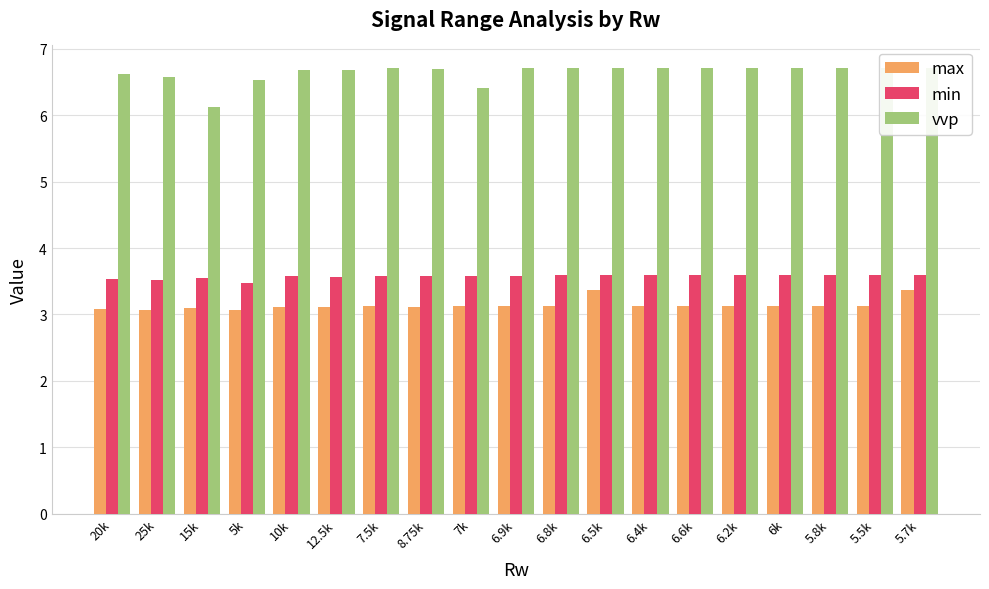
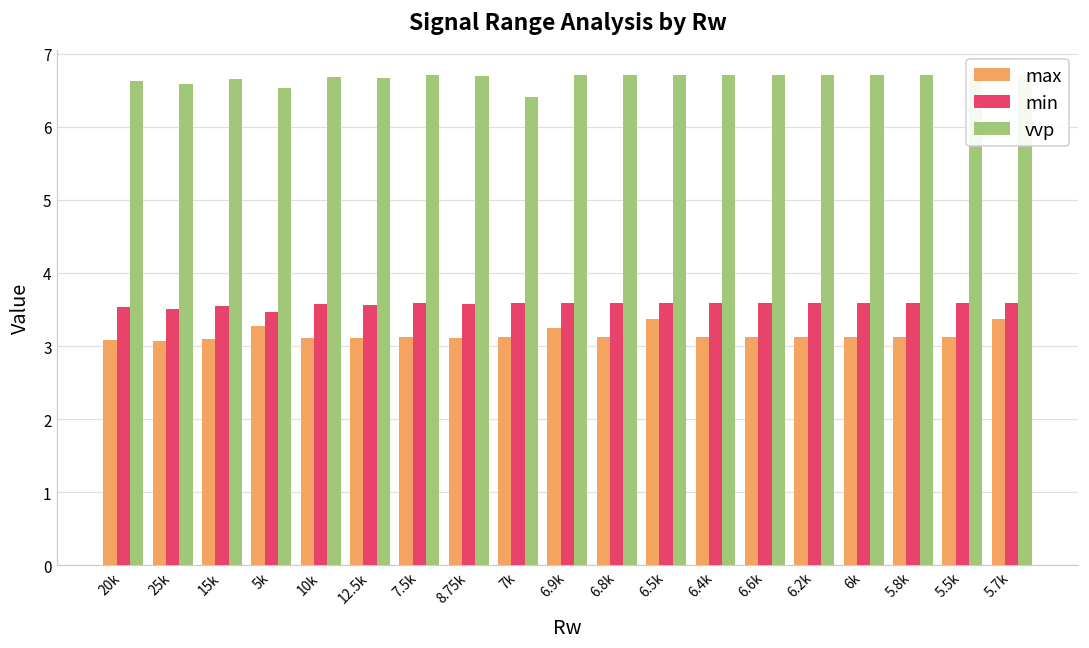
  {
    "max": {
      "20k": 3.1,
      "25k": 3.1,
      "15k": 3.1,
-     "5k": 3.1,
+     "5k": 3.3,
      "10k": 3.1,
      "12.5k": 3.1,
      "7.5k": 3.1,
      "8.75k": 3.1,
      "7k": 3.1,
-     "6.9k": 3.1,
+     "6.9k": 3.2,
      "6.8k": 3.1,
      "6.5k": 3.4,
      "6.4k": 3.1,
      "6.6k": 3.1,
      "6.2k": 3.1,
      "6k": 3.1,
      "5.8k": 3.1,
      "5.5k": 3.1,
      "5.7k": 3.4
    },
    "min": {
      "20k": 3.5,
      "25k": 3.5,
      "15k": 3.6,
      "5k": 3.5,
      "10k": 3.6,
      "12.5k": 3.6,
      "7.5k": 3.6,
      "8.75k": 3.6,
      "7k": 3.6,
      "6.9k": 3.6,
      "6.8k": 3.6,
      "6.5k": 3.6,
      "6.4k": 3.6,
      "6.6k": 3.6,
      "6.2k": 3.6,
      "6k": 3.6,
      "5.8k": 3.6,
      "5.5k": 3.6,
      "5.7k": 3.6
    },
    "vvp": {
      "20k": 6.6,
      "25k": 6.6,
-     "15k": 6.1,
+     "15k": 6.7,
      "5k": 6.5,
      "10k": 6.7,
      "12.5k": 6.7,
      "7.5k": 6.7,
      "8.75k": 6.7,
      "7k": 6.4,
      "6.9k": 6.7,
      "6.8k": 6.7,
      "6.5k": 6.7,
      "6.4k": 6.7,
      "6.6k": 6.7,
      "6.2k": 6.7,
      "6k": 6.7,
      "5.8k": 6.7
    }
  }
